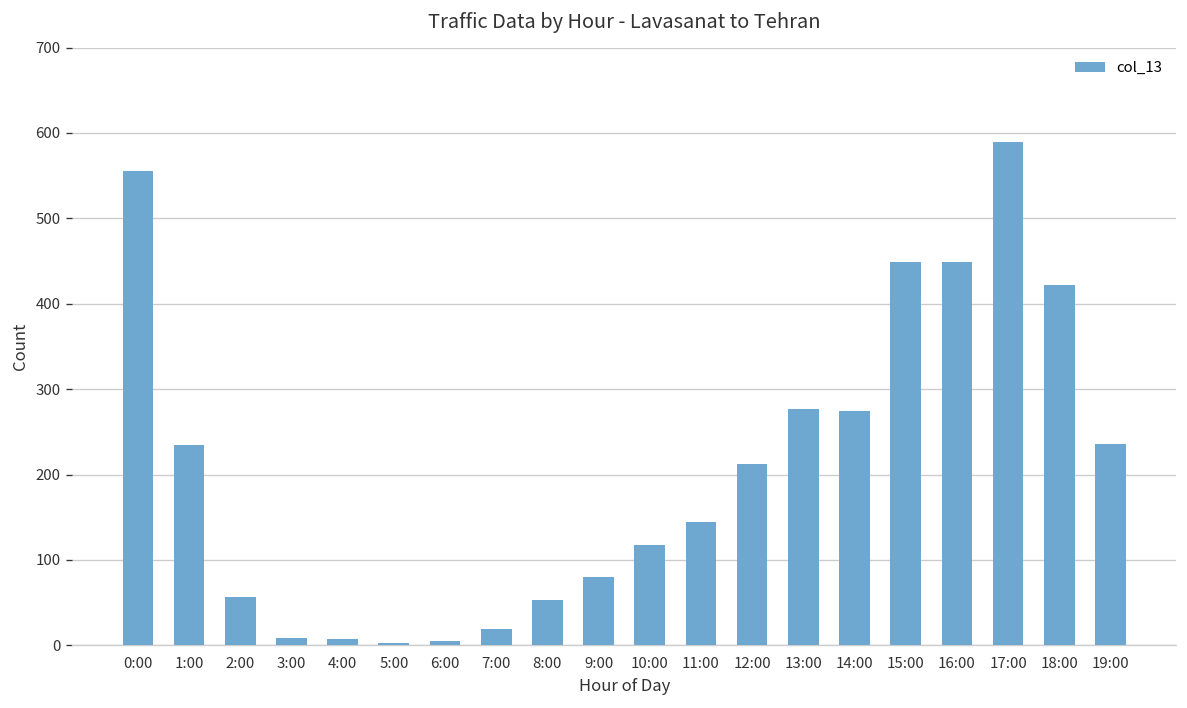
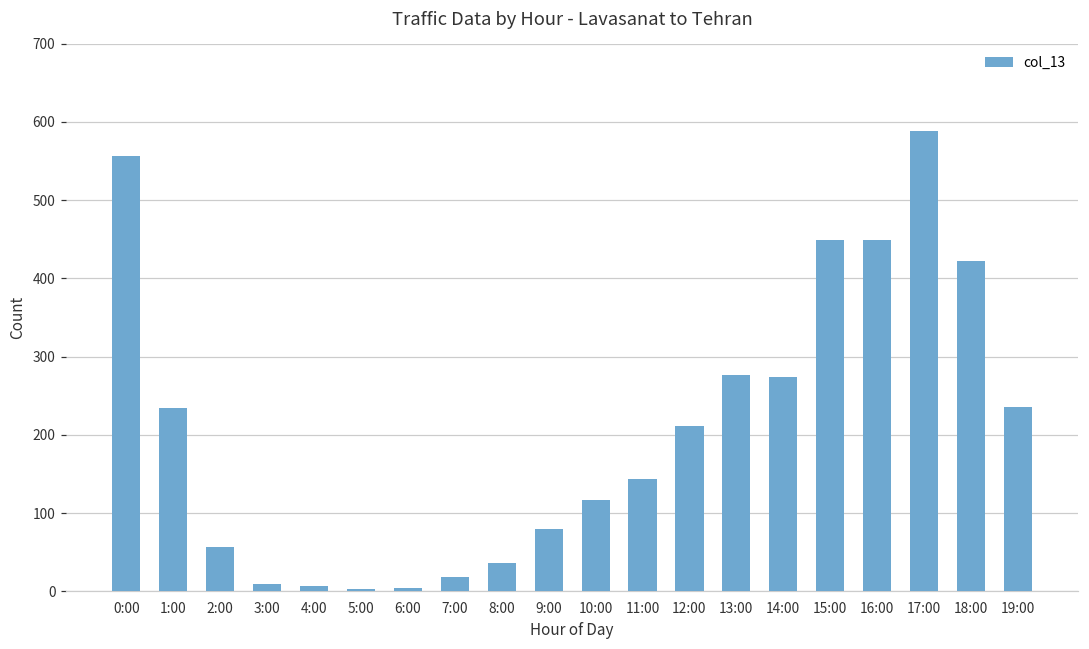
  {
    "0:00": 560,
    "1:00": 240,
    "2:00": 60,
    "3:00": 10,
    "4:00": 10,
    "6:00": 10,
    "7:00": 20,
-   "8:00": 50,
+   "8:00": 40,
    "9:00": 80,
    "10:00": 120,
    "11:00": 140,
    "12:00": 210,
    "13:00": 280,
    "14:00": 270,
    "15:00": 450,
    "16:00": 450,
    "17:00": 590,
    "18:00": 420,
    "19:00": 240
  }
